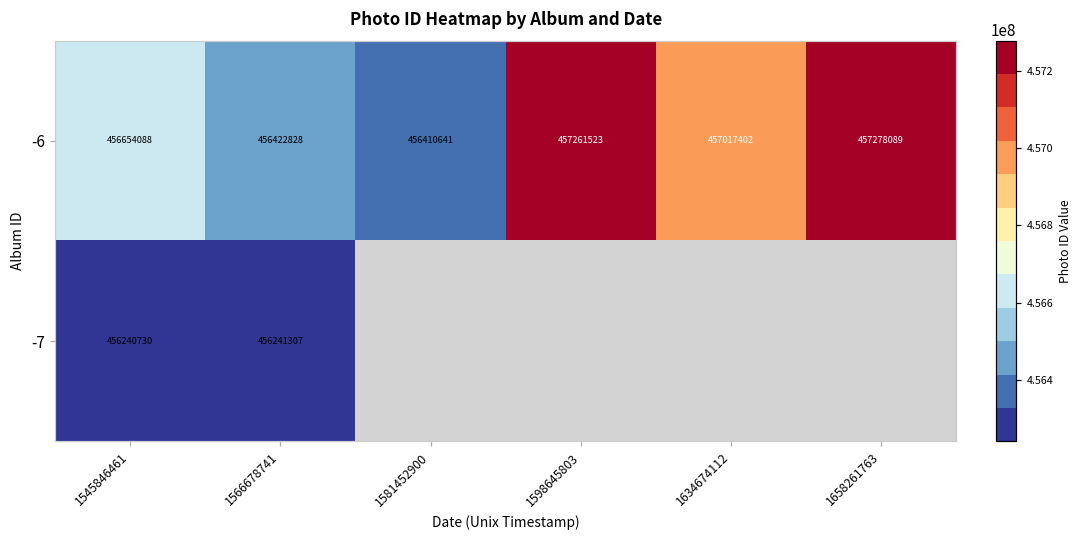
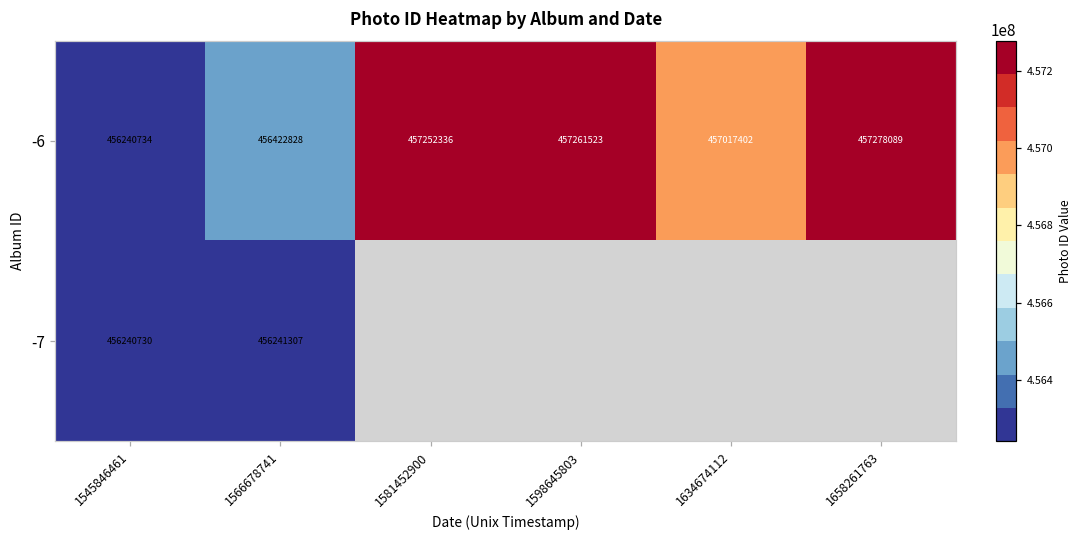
  {
    "-6": {
-     "1545846461": 456654088,
+     "1545846461": 456240734,
      "1566678741": 456422828,
-     "1581452900": 456410641,
+     "1581452900": 457252336,
      "1598645803": 457261523,
      "1634674112": 457017402,
      "1658261763": 457278089
    },
    "-7": {
      "1545846461": 456240730,
      "1566678741": 456241307
    }
  }
